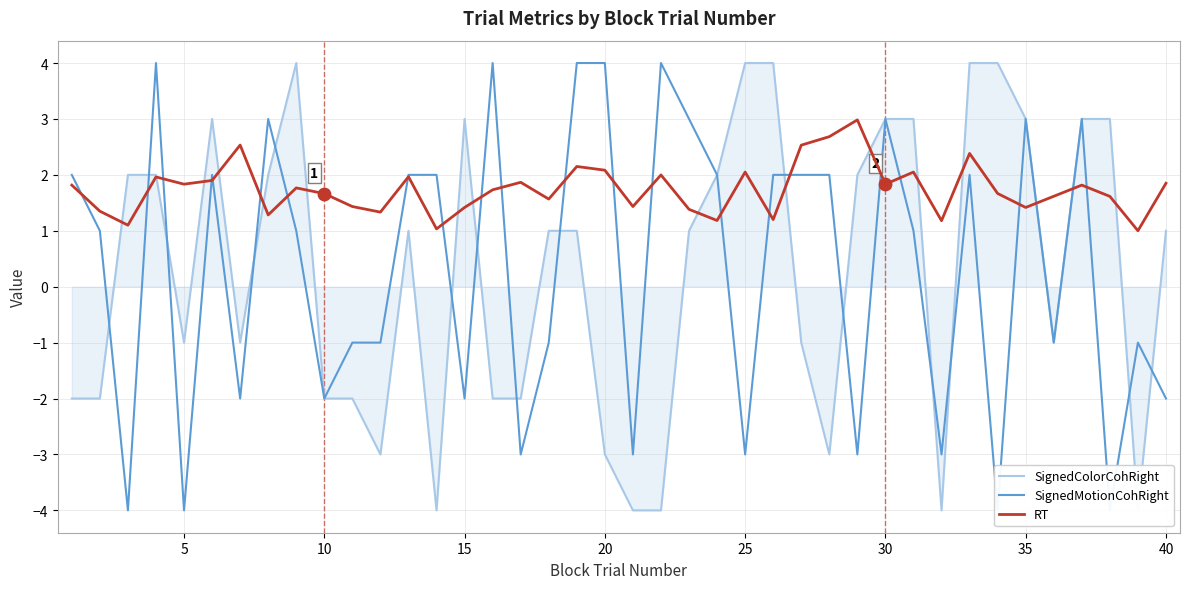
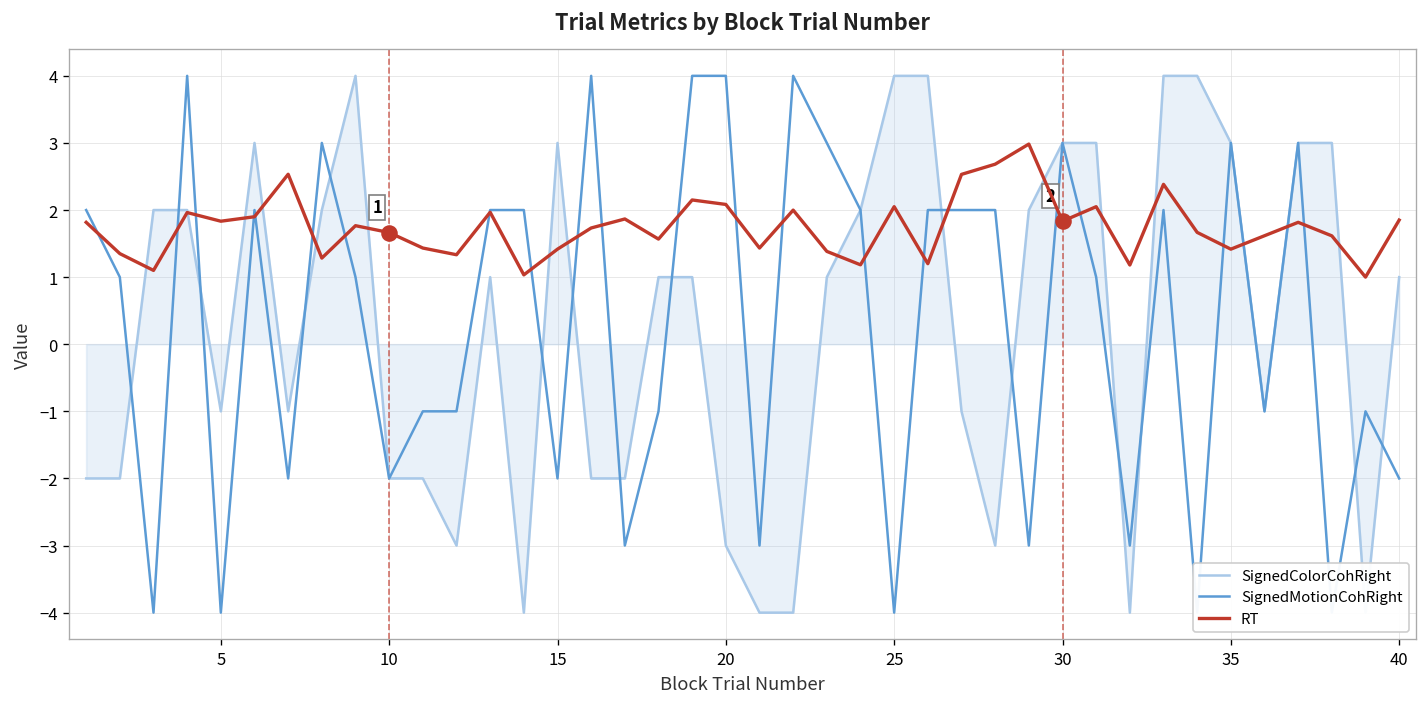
  {
    "SignedMotionCohRight": {
      "5": -4,
      "15": -2,
      "20": 4,
-     "25": -3,
+     "25": -4,
      "40": -2
    }
  }
